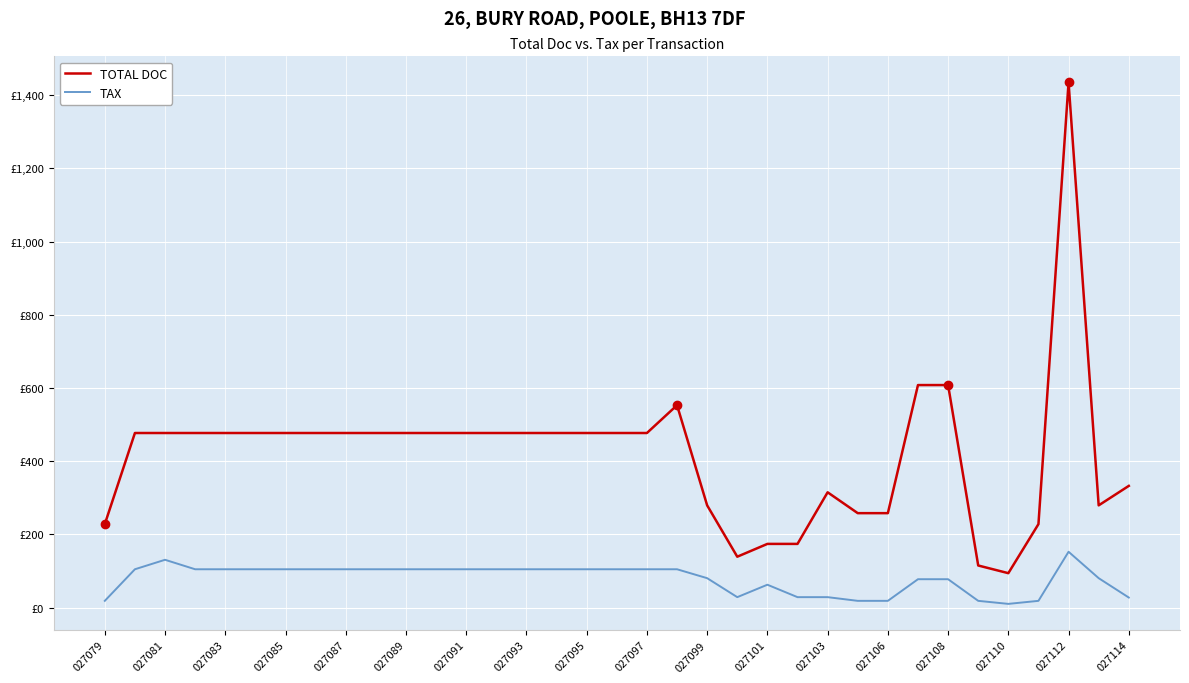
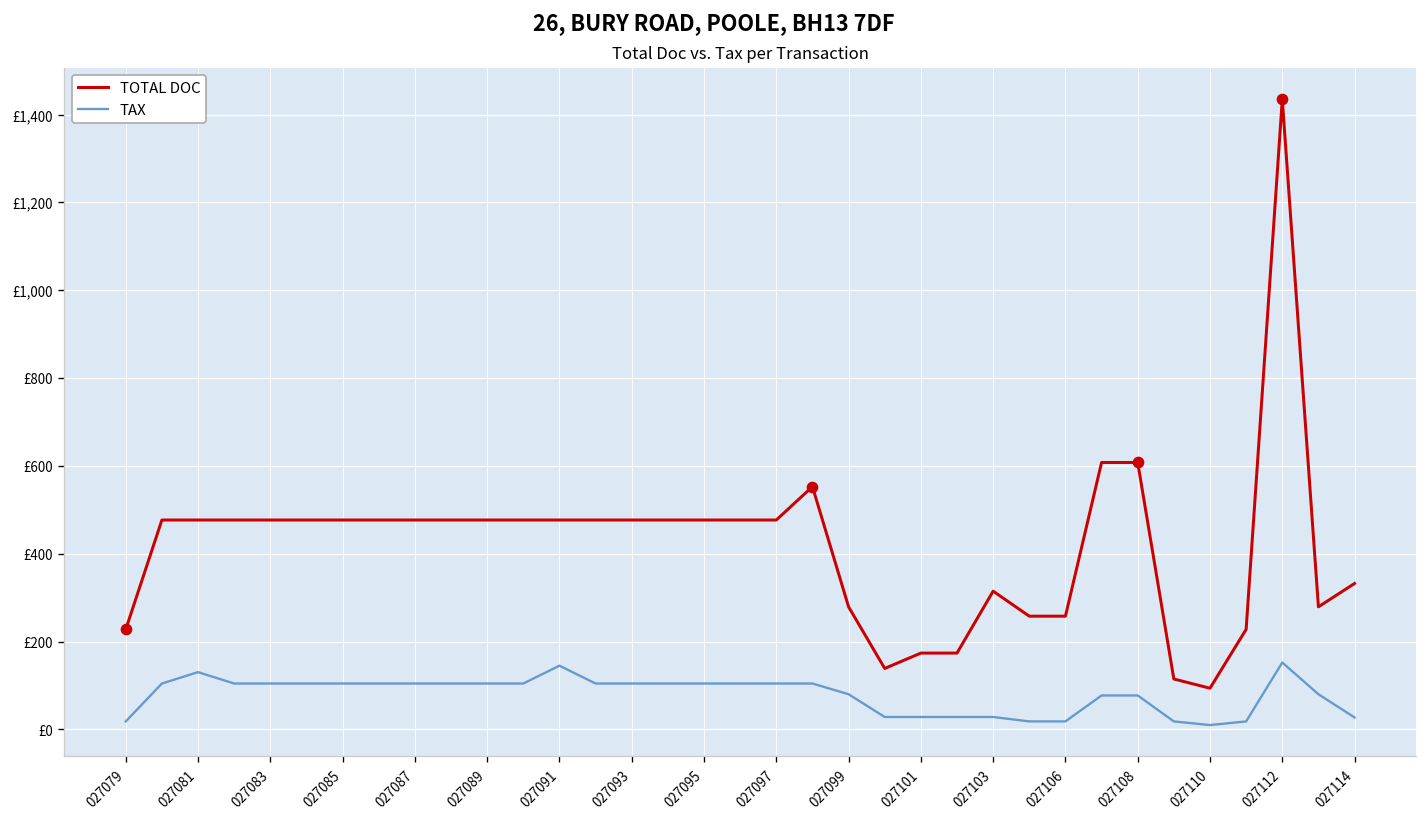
  {
    "TAX": {
      "027079": "£20",
      "027081": "£130",
      "027083": "£100",
      "027085": "£100",
      "027087": "£100",
      "027089": "£100",
-     "027091": "£100",
+     "027091": "£150",
      "027093": "£100",
      "027095": "£100",
      "027097": "£100",
      "027099": "£80",
-     "027101": "£60",
+     "027101": "£30",
      "027103": "£30",
      "027106": "£20",
      "027108": "£80",
      "027110": "£10",
      "027112": "£150",
      "027114": "£30"
    }
  }
